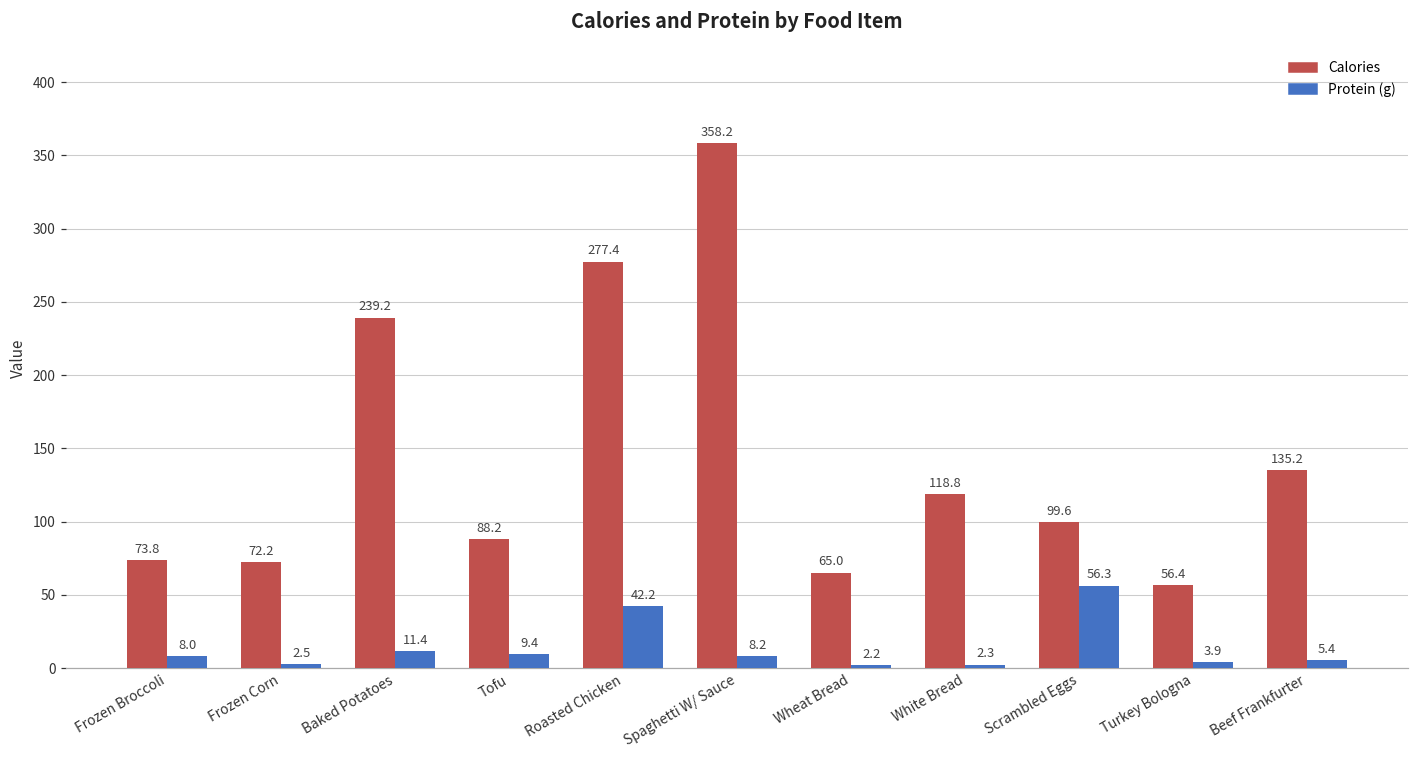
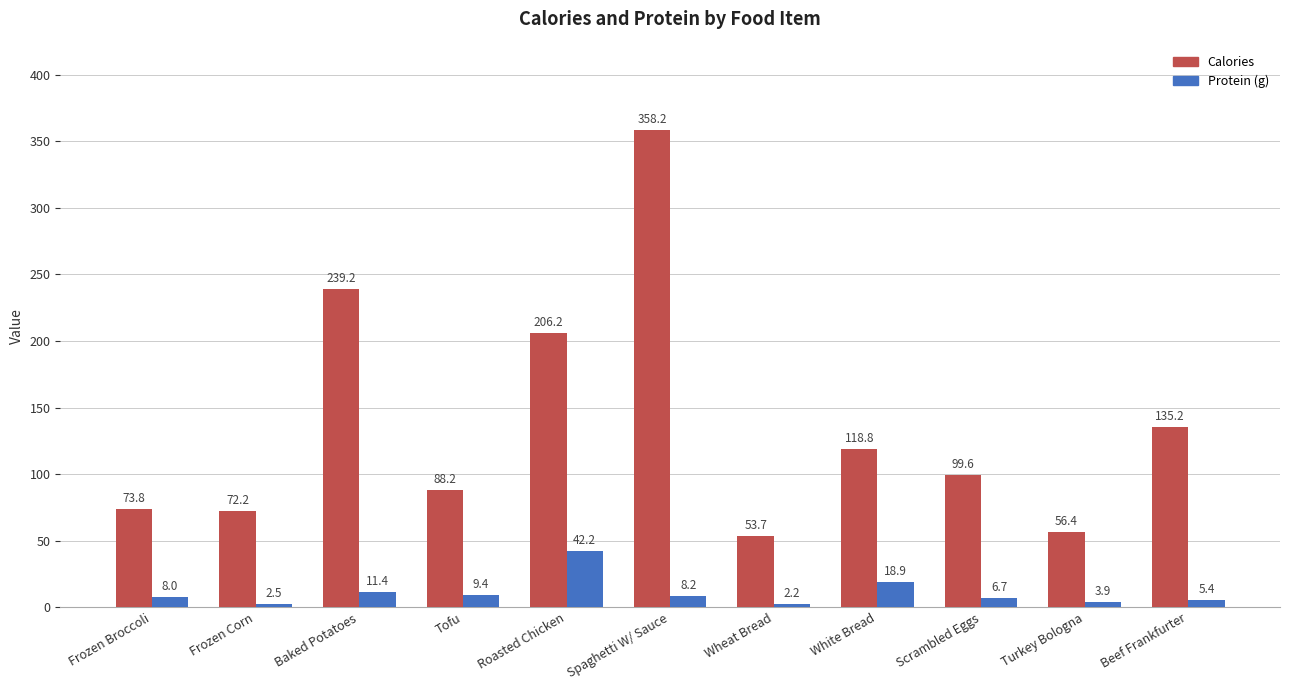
  {
    "Calories": {
      "Frozen Broccoli": 73.8,
      "Frozen Corn": 72.2,
      "Baked Potatoes": 239.2,
      "Tofu": 88.2,
-     "Roasted Chicken": 277.4,
+     "Roasted Chicken": 206.2,
      "Spaghetti W/ Sauce": 358.2,
-     "Wheat Bread": 65.0,
+     "Wheat Bread": 53.7,
      "White Bread": 118.8,
      "Scrambled Eggs": 99.6,
      "Turkey Bologna": 56.4,
      "Beef Frankfurter": 135.2
    },
    "Protein (g)": {
      "Frozen Broccoli": 8.0,
      "Frozen Corn": 2.5,
      "Baked Potatoes": 11.4,
      "Tofu": 9.4,
      "Roasted Chicken": 42.2,
      "Spaghetti W/ Sauce": 8.2,
      "Wheat Bread": 2.2,
-     "White Bread": 2.3,
-     "Scrambled Eggs": 56.3,
+     "White Bread": 18.9,
+     "Scrambled Eggs": 6.7,
      "Turkey Bologna": 3.9,
      "Beef Frankfurter": 5.4
    }
  }
